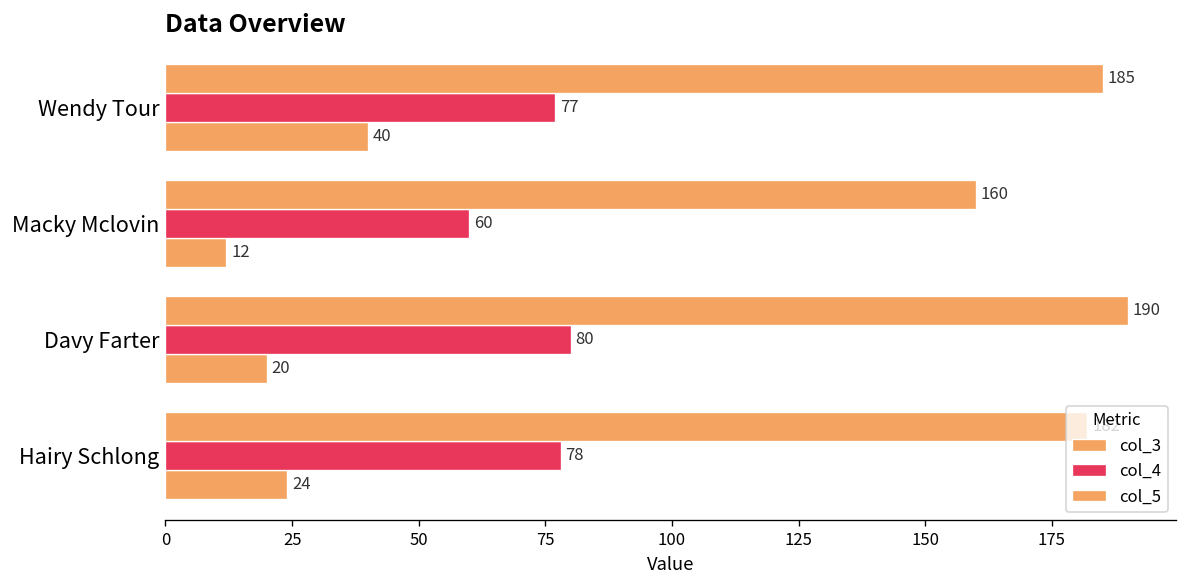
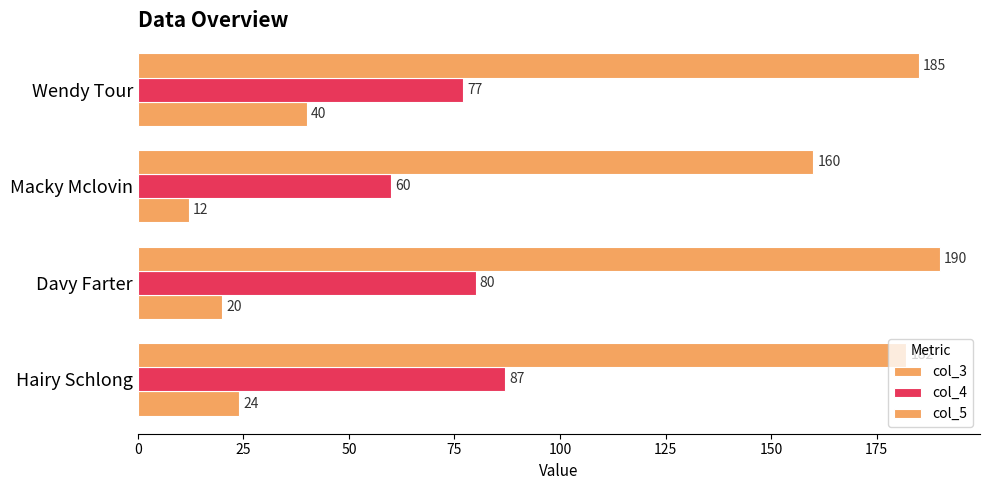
  {
    "col_4": {
      "Wendy Tour": 77,
      "Macky Mclovin": 60,
      "Davy Farter": 80,
-     "Hairy Schlong": 78
+     "Hairy Schlong": 87
    }
  }
